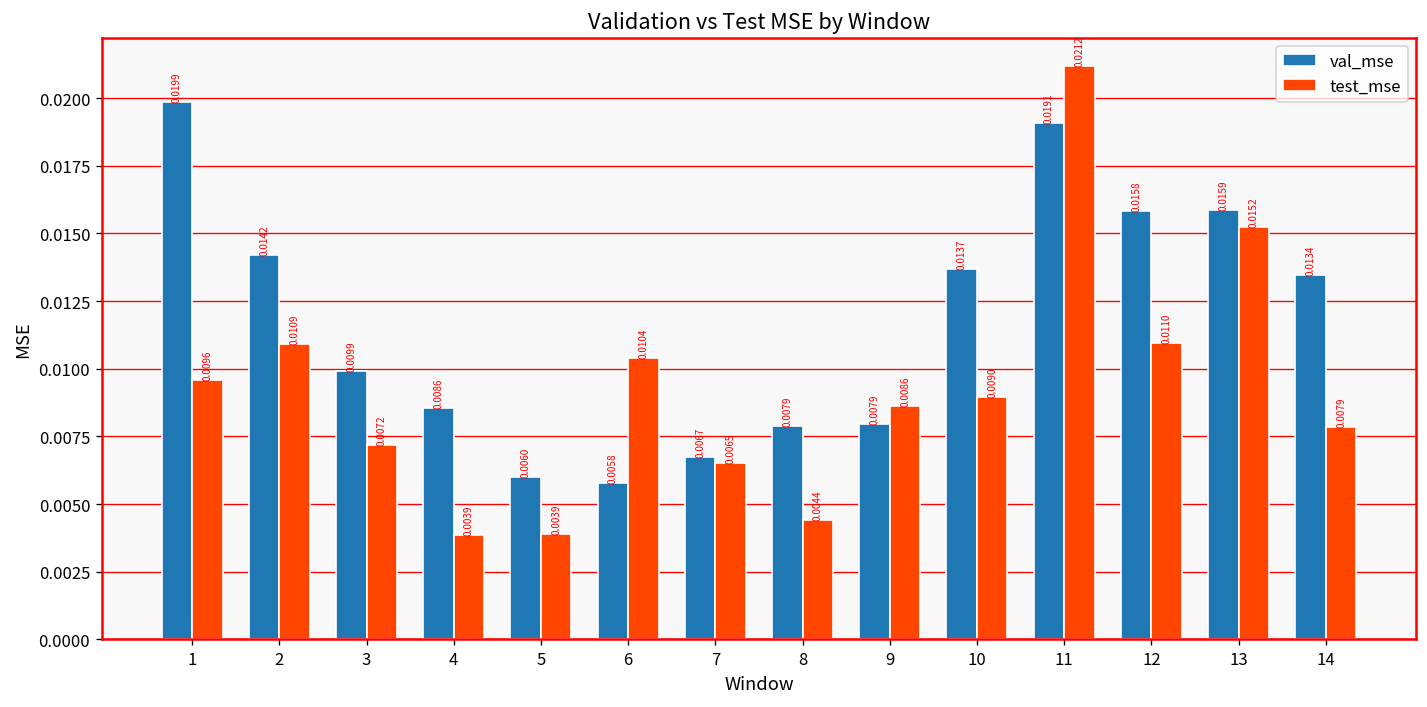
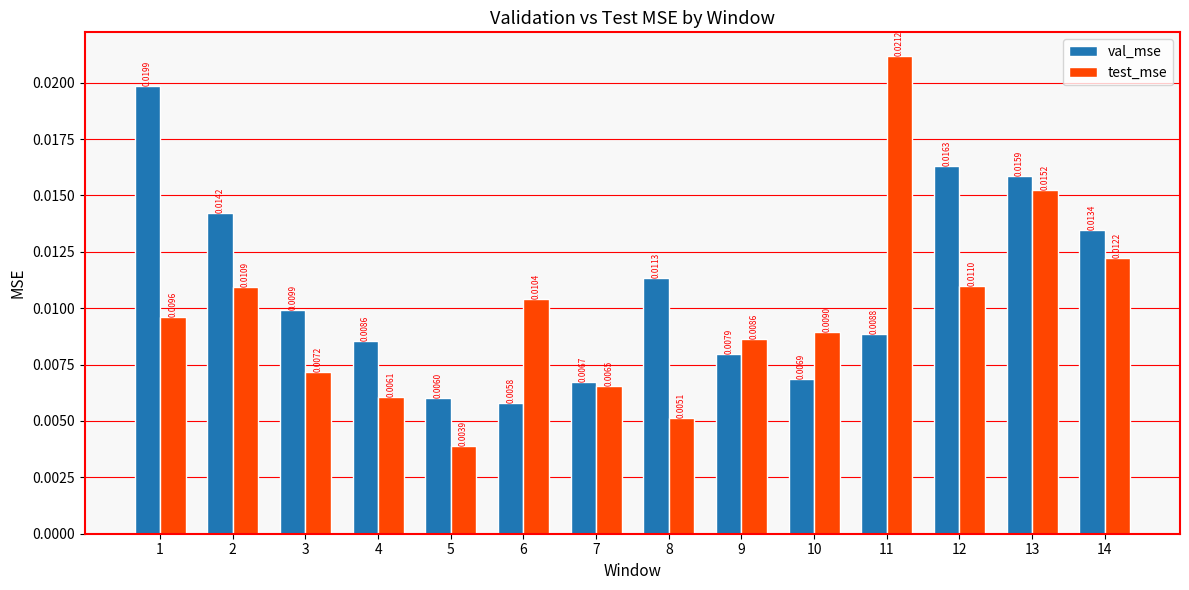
  {
    "val_mse": {
      "1": 0.0199,
      "2": 0.0142,
      "3": 0.0099,
      "4": 0.0086,
      "5": 0.0060,
      "6": 0.0058,
      "7": 0.0067,
-     "8": 0.0079,
+     "8": 0.0113,
      "9": 0.0079,
-     "10": 0.0137,
-     "11": 0.0191,
-     "12": 0.0158,
+     "10": 0.0069,
+     "11": 0.0088,
+     "12": 0.0163,
      "13": 0.0159,
      "14": 0.0134
    },
    "test_mse": {
      "1": 0.0096,
      "2": 0.0109,
      "3": 0.0072,
-     "4": 0.0039,
+     "4": 0.0061,
      "5": 0.0039,
      "6": 0.0104,
      "7": 0.0065,
-     "8": 0.0044,
+     "8": 0.0051,
      "9": 0.0086,
      "10": 0.0090,
      "11": 0.0212,
      "12": 0.0110,
      "13": 0.0152,
-     "14": 0.0079
+     "14": 0.0122
    }
  }
